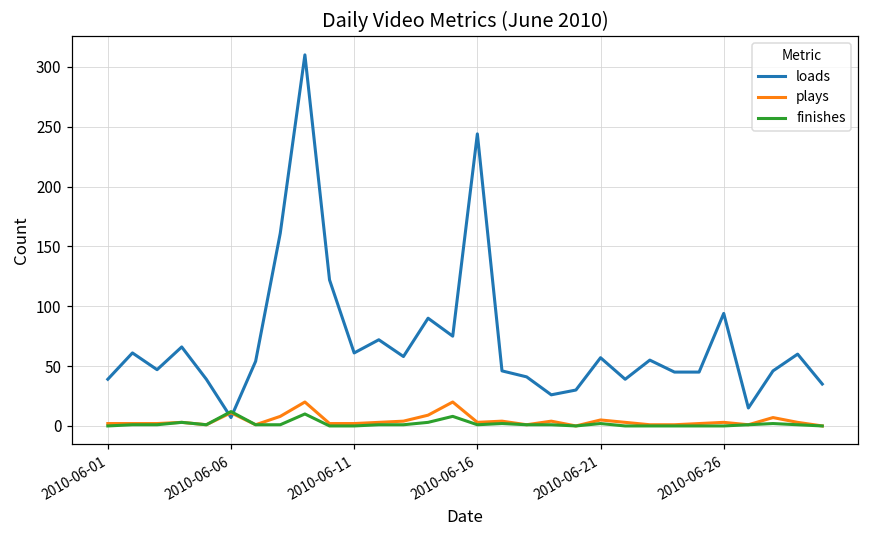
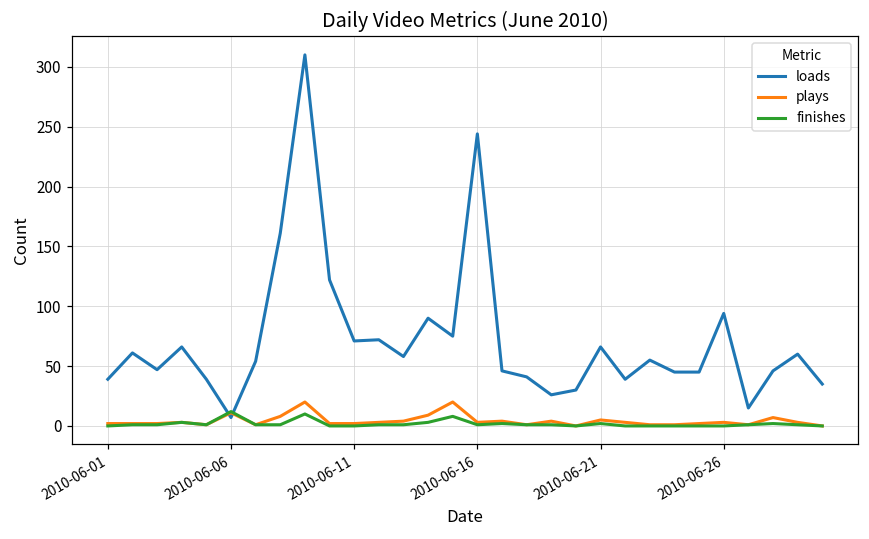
  {
    "loads": {
      "2010-06-01": 39,
      "2010-06-06": 7,
-     "2010-06-11": 61,
+     "2010-06-11": 71,
      "2010-06-16": 244,
-     "2010-06-21": 57,
+     "2010-06-21": 66,
      "2010-06-26": 94
    },
    "plays": {
      "2010-06-21": 5,
      "2010-06-26": 3
    },
    "finishes": {
      "2010-06-21": 2,
      "2010-06-26": 0
    }
  }
